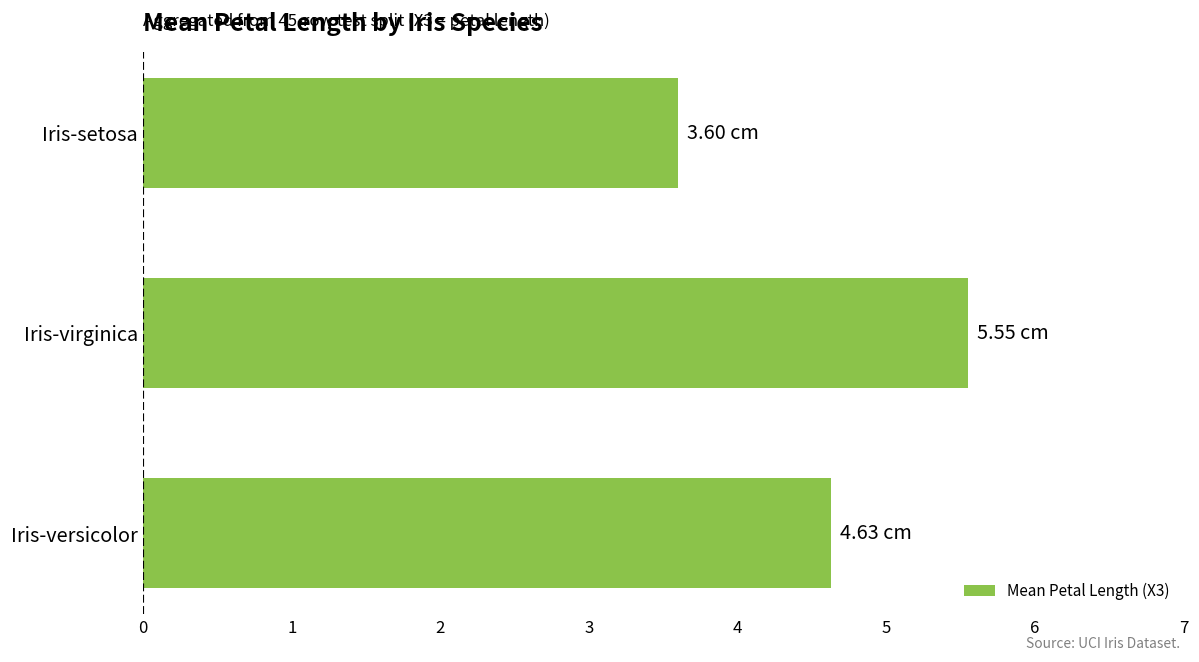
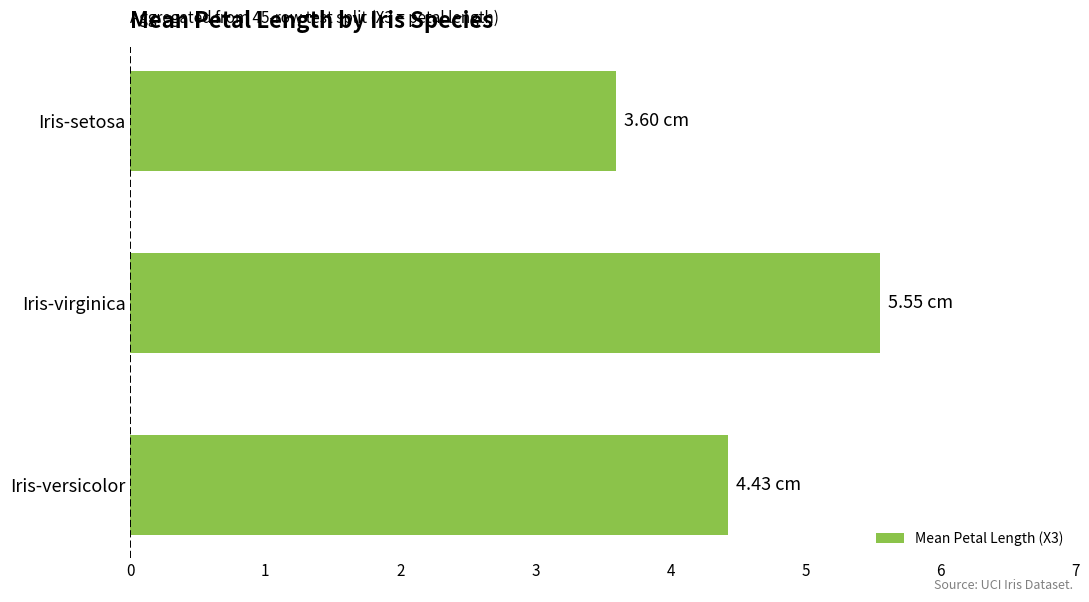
  {
    "Iris-setosa": 3.60,
    "Iris-virginica": 5.55,
-   "Iris-versicolor": 4.63
+   "Iris-versicolor": 4.43
  }
